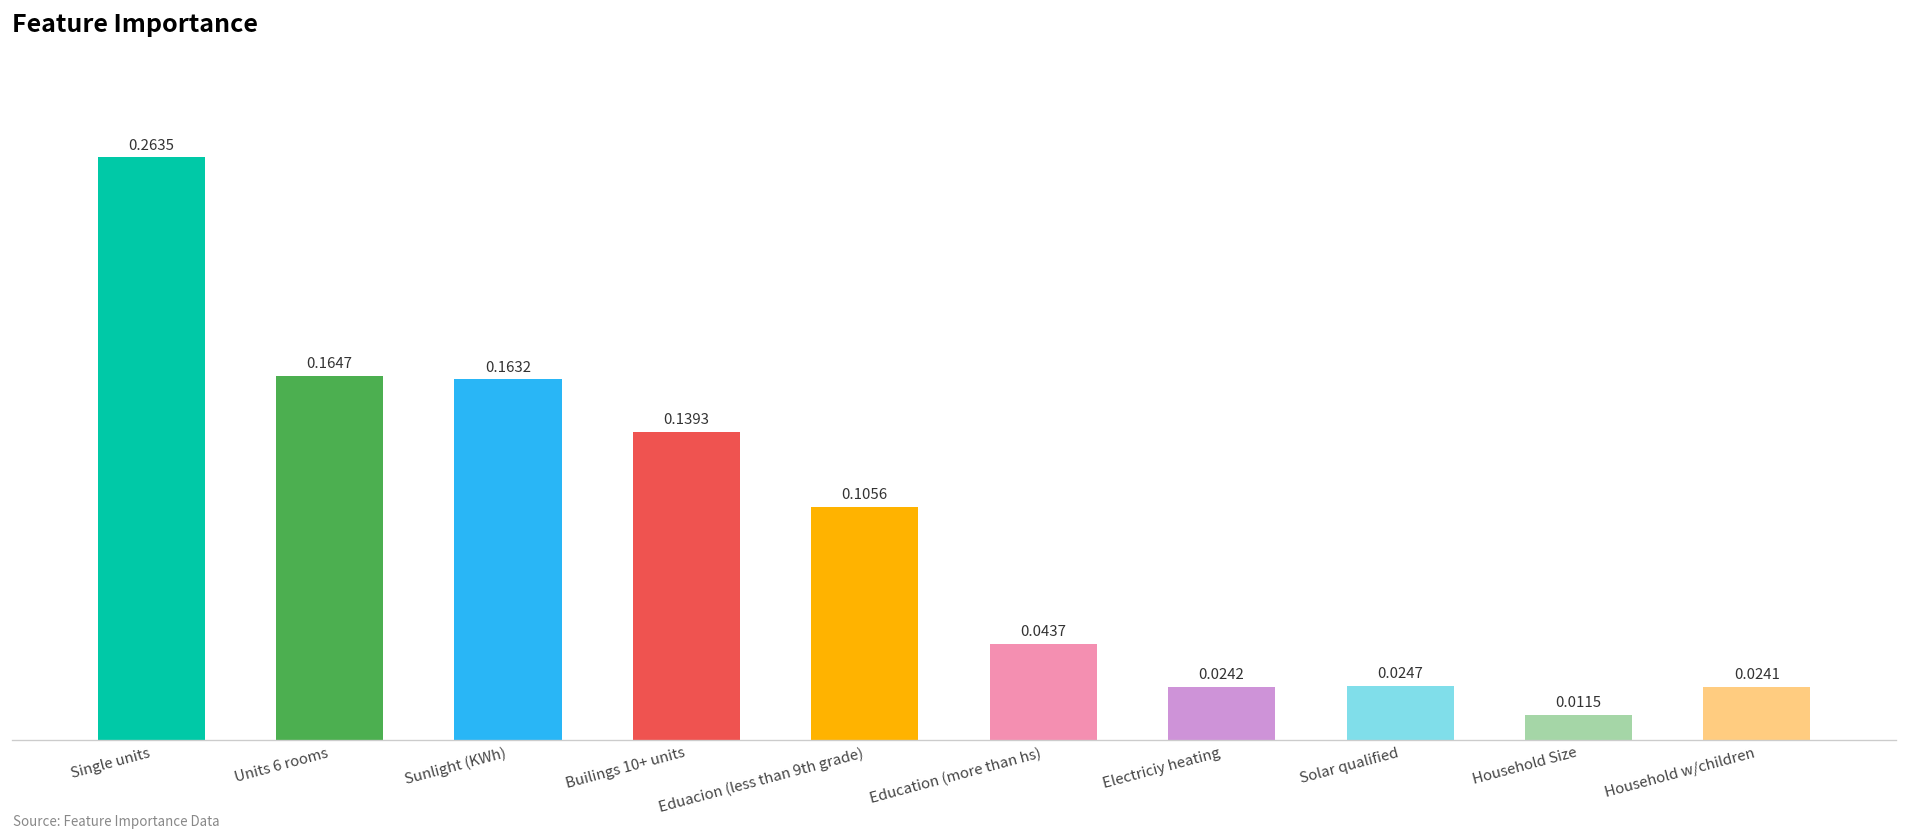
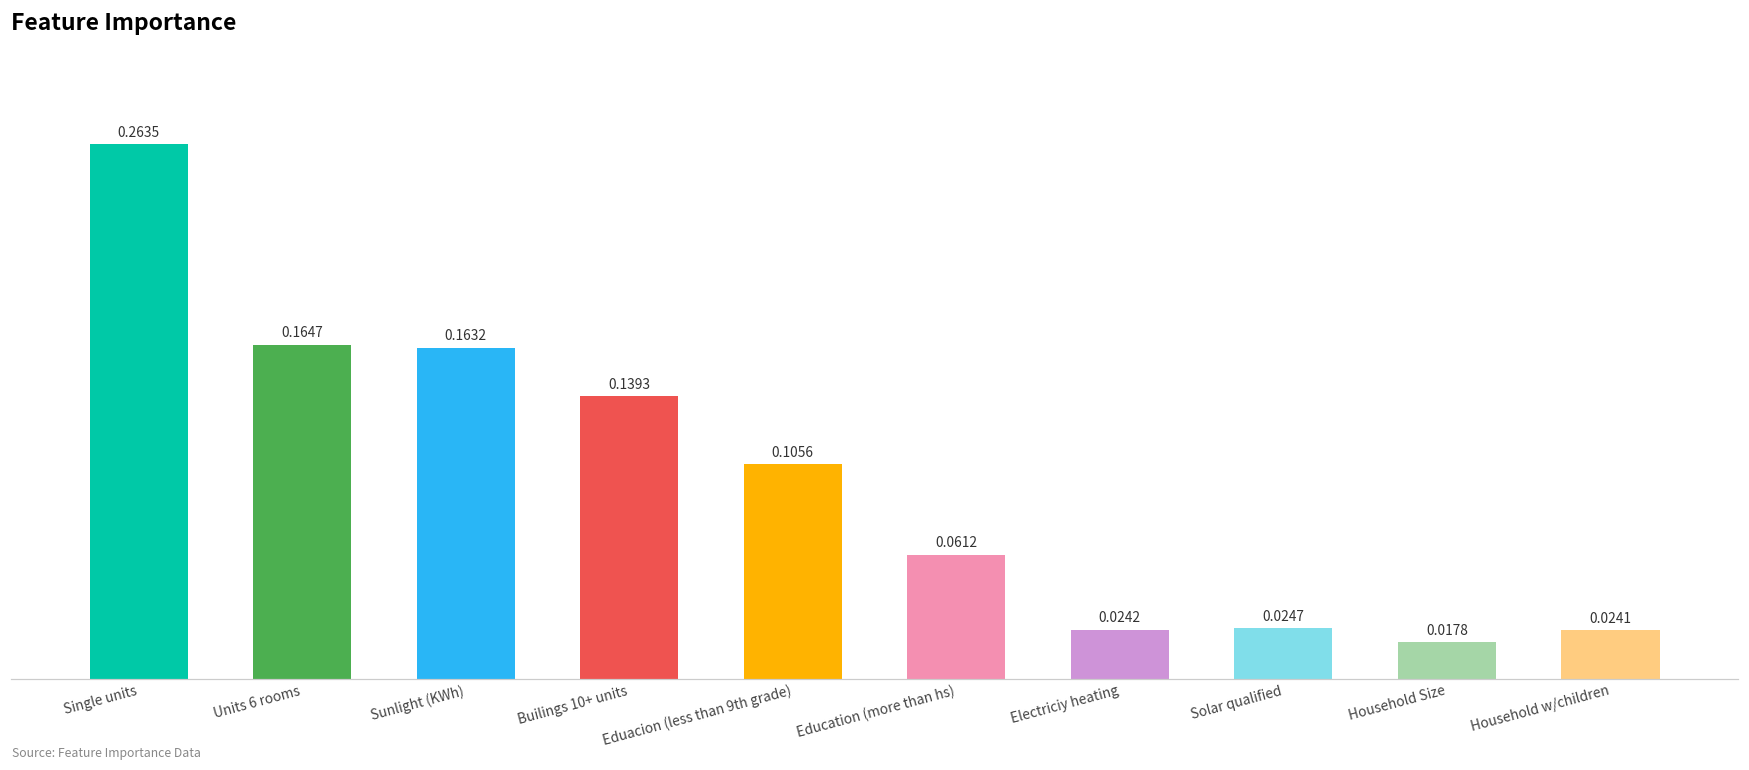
  {
    "Single units": 0.2635,
    "Units 6 rooms": 0.1647,
    "Sunlight (KWh)": 0.1632,
    "Builings 10+ units": 0.1393,
    "Eduacion (less than 9th grade)": 0.1056,
-   "Education (more than hs)": 0.0437,
+   "Education (more than hs)": 0.0612,
    "Electriciy heating": 0.0242,
    "Solar qualified": 0.0247,
-   "Household Size": 0.0115,
+   "Household Size": 0.0178,
    "Household w/children": 0.0241
  }
